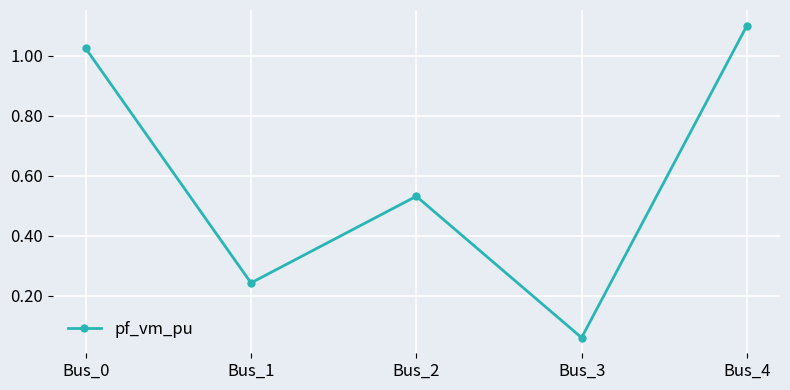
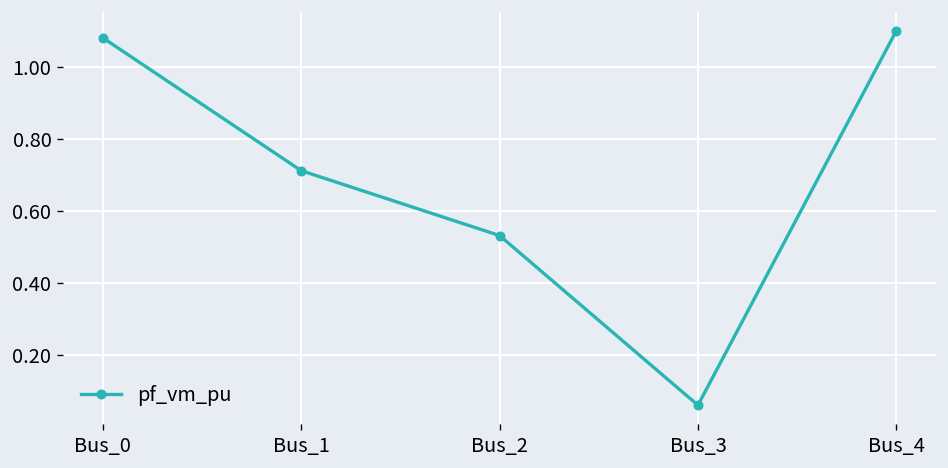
  {
-   "Bus_0": 1.02,
-   "Bus_1": 0.24,
+   "Bus_0": 1.08,
+   "Bus_1": 0.71,
    "Bus_2": 0.53,
    "Bus_3": 0.06,
    "Bus_4": 1.10
  }
